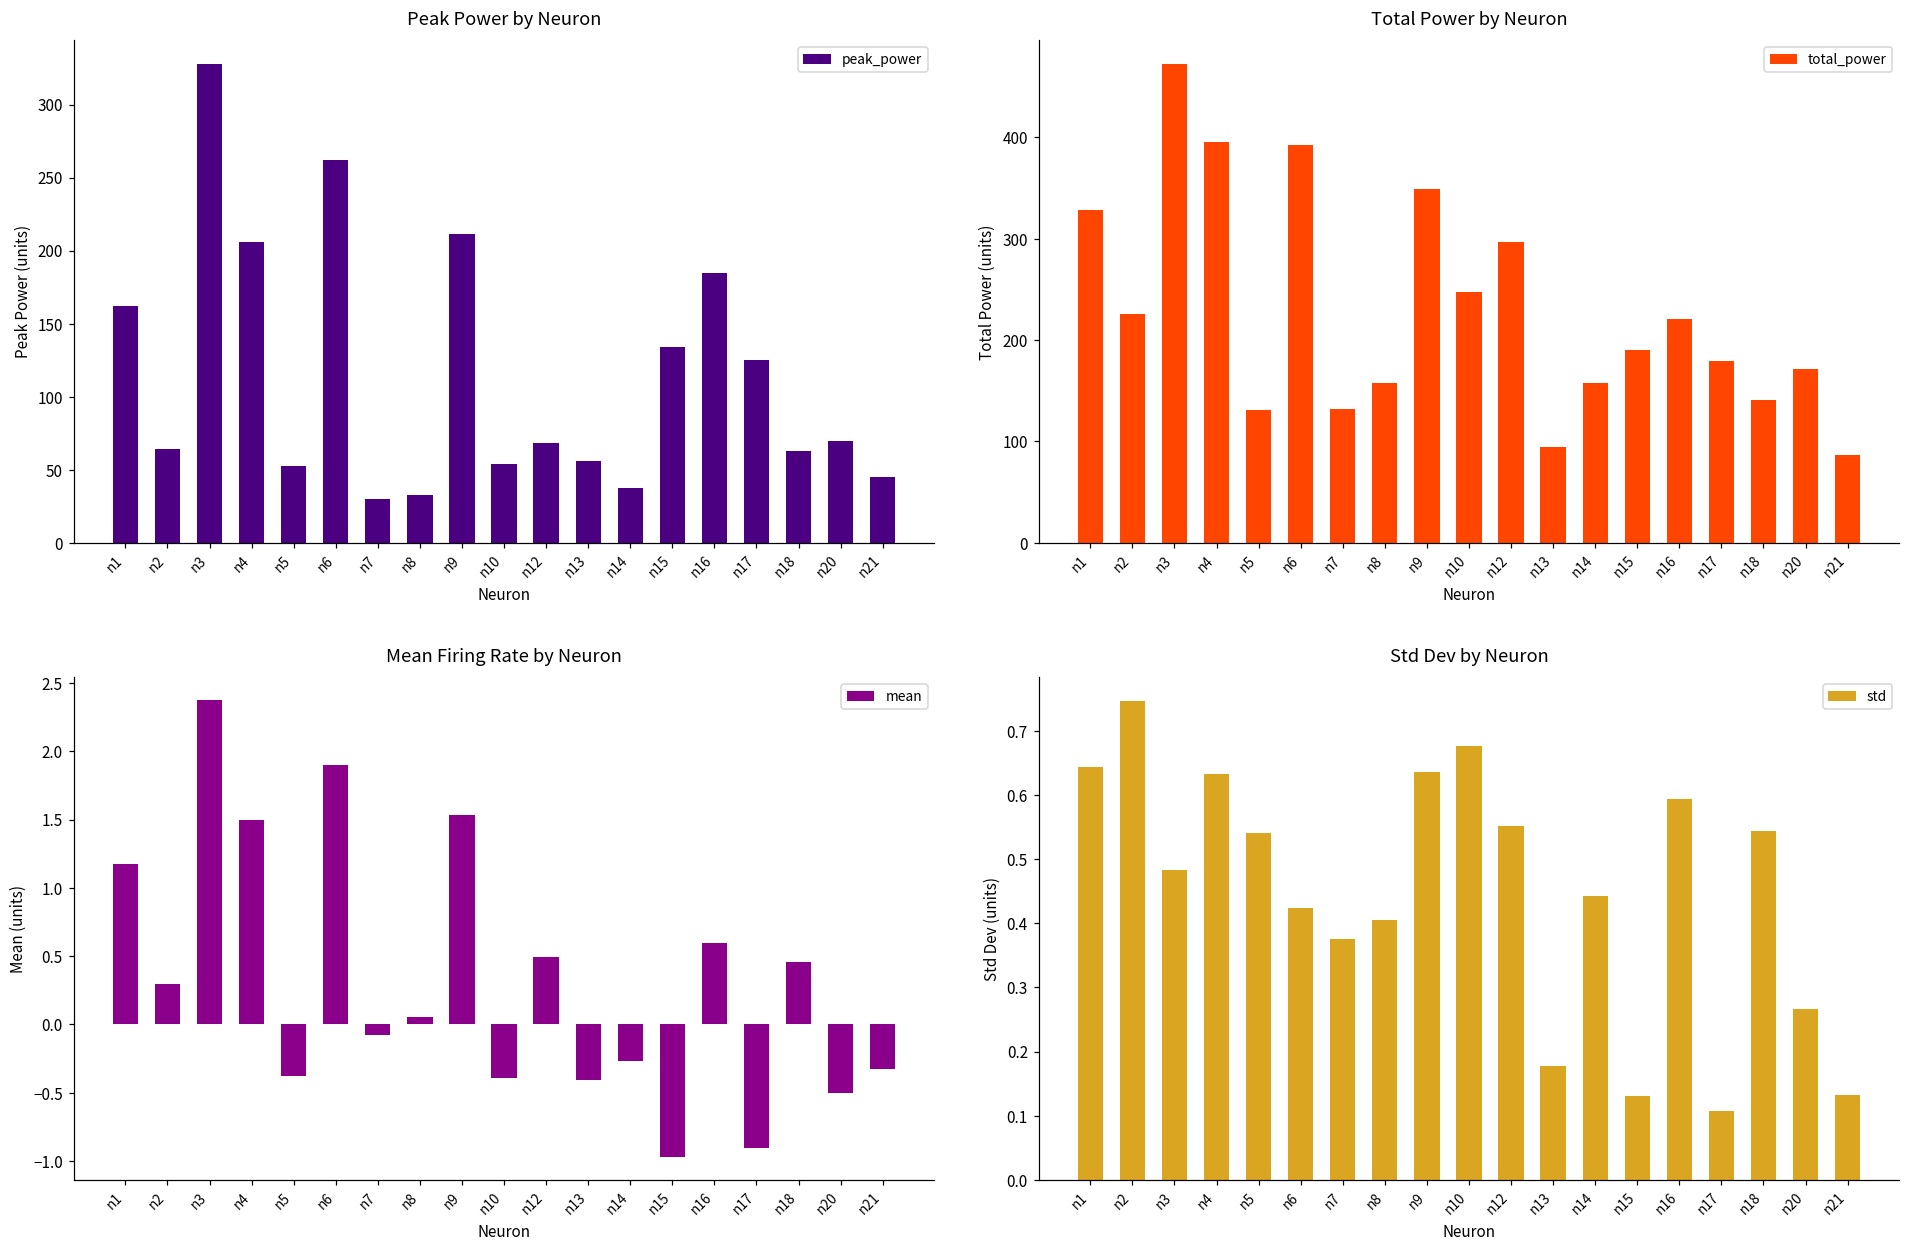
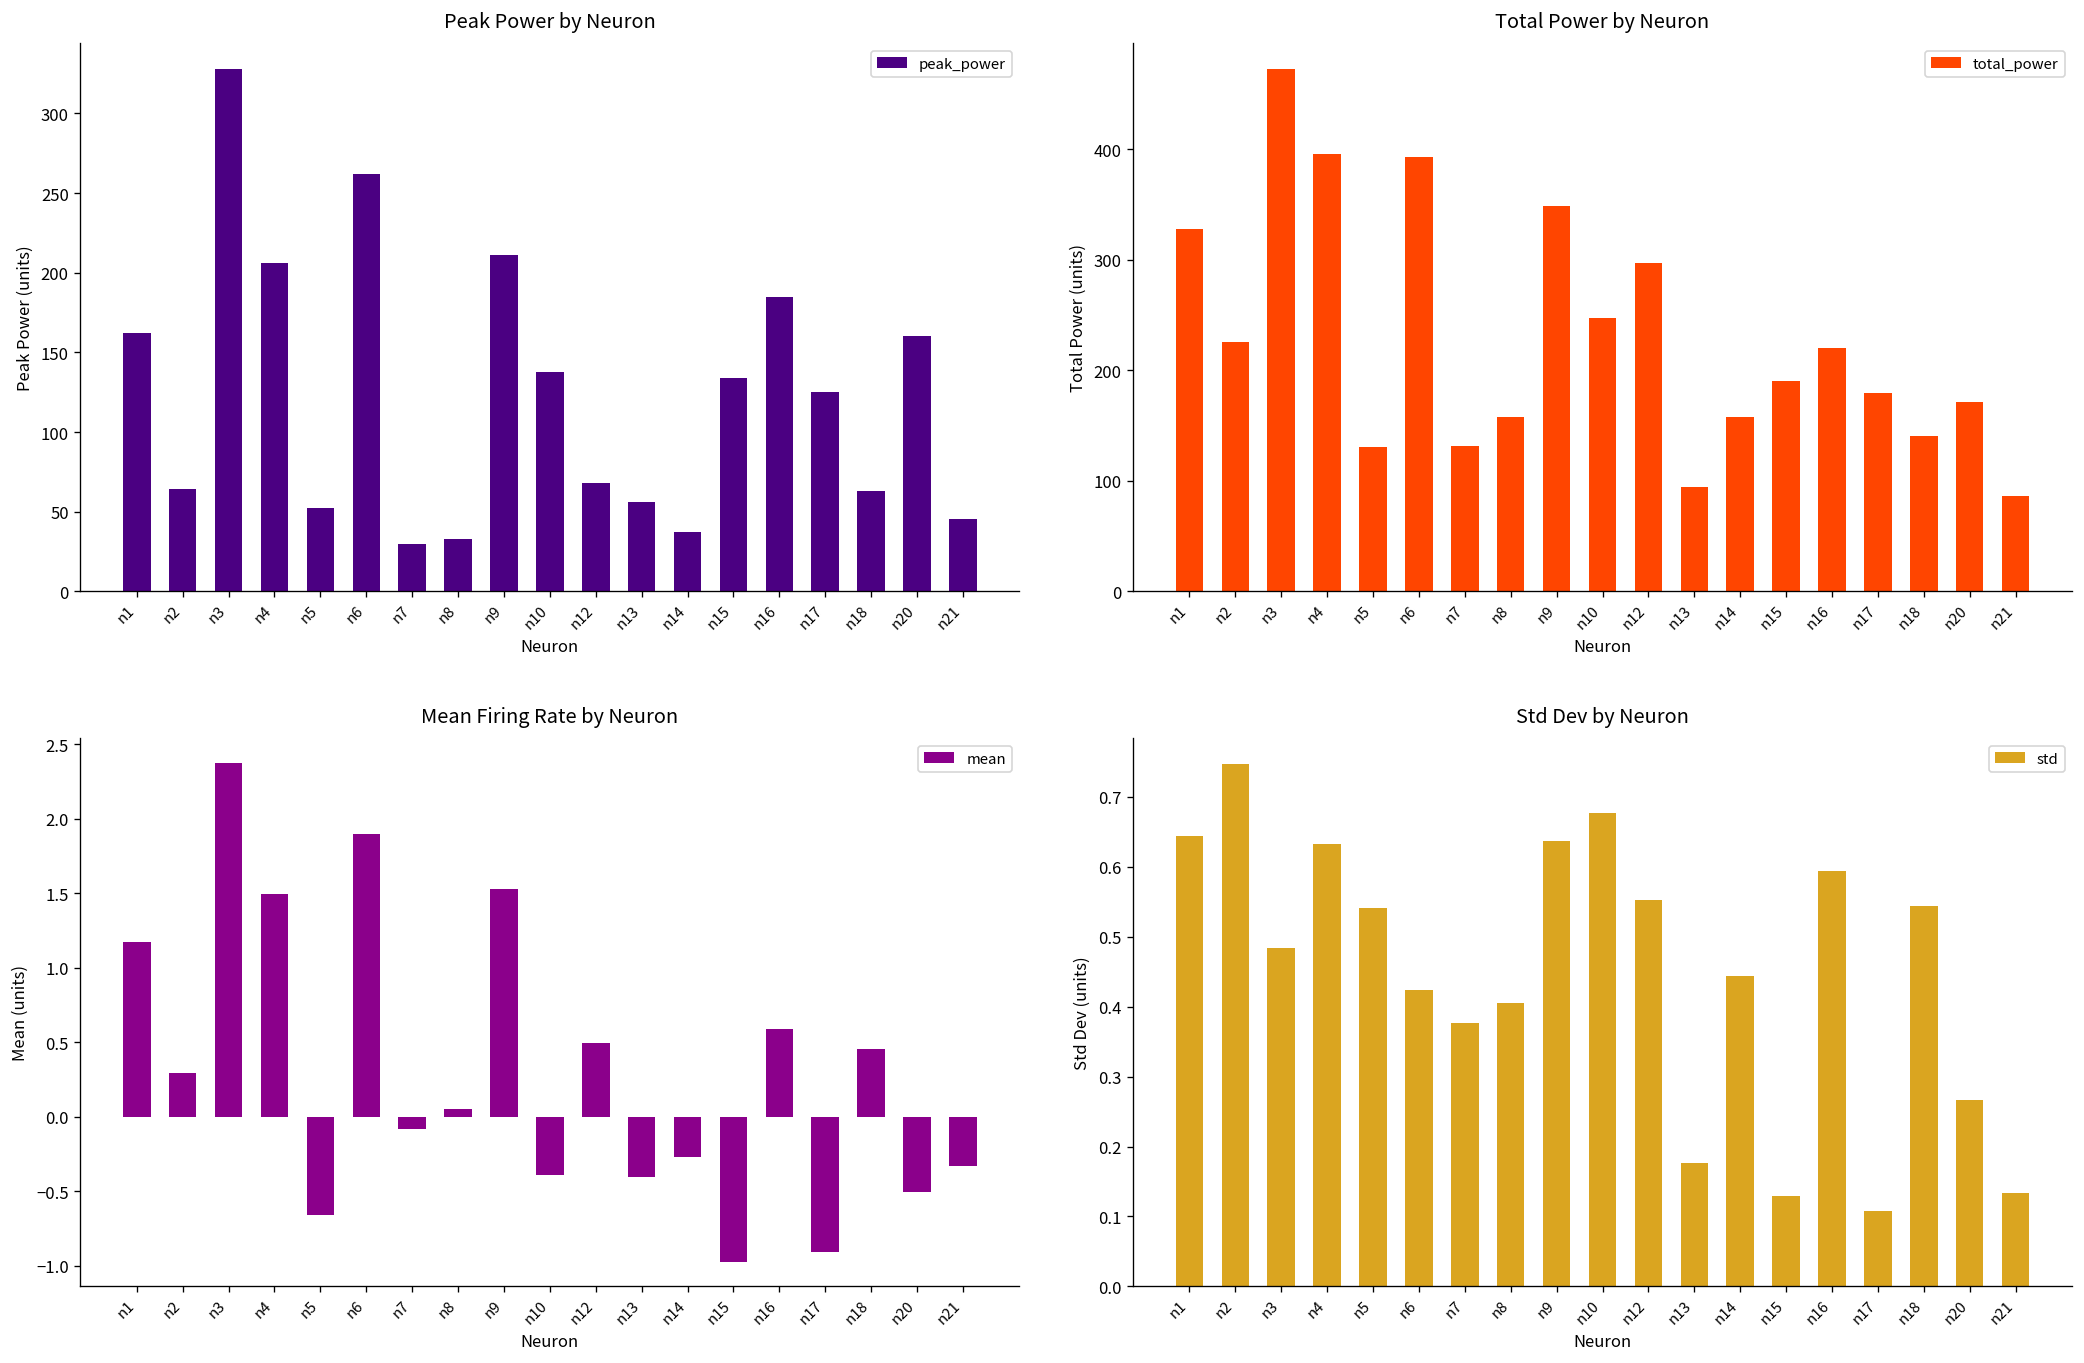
  {
    "Peak Power by Neuron": {
      "n1": 162,
      "n2": 64,
      "n3": 328,
      "n4": 206,
      "n5": 53,
      "n6": 262,
      "n7": 30,
      "n8": 33,
      "n9": 211,
-     "n10": 54,
+     "n10": 138,
      "n12": 68,
      "n13": 56,
      "n14": 37,
      "n15": 134,
      "n16": 185,
      "n17": 125,
      "n18": 63,
-     "n20": 69,
+     "n20": 161,
      "n21": 45
    },
    "Total Power by Neuron": {
      "n1": 330,
      "n2": 230,
      "n3": 470,
      "n4": 400,
      "n5": 130,
      "n6": 390,
      "n7": 130,
      "n8": 160,
      "n9": 350,
      "n10": 250,
      "n12": 300,
      "n13": 90,
      "n14": 160,
      "n15": 190,
      "n16": 220,
      "n17": 180,
      "n18": 140,
      "n20": 170,
      "n21": 90
    },
    "Mean Firing Rate by Neuron": {
      "n1": 1.18,
      "n2": 0.30,
      "n3": 2.37,
      "n4": 1.49,
-     "n5": -0.38,
+     "n5": -0.66,
      "n6": 1.90,
      "n7": -0.08,
      "n8": 0.05,
      "n9": 1.53,
      "n10": -0.39,
      "n12": 0.50,
      "n13": -0.41,
      "n14": -0.27,
      "n15": -0.97,
      "n16": 0.59,
      "n17": -0.91,
      "n18": 0.46,
      "n20": -0.50,
      "n21": -0.33
    },
    "Std Dev by Neuron": {
      "n1": 0.64,
      "n2": 0.75,
      "n3": 0.48,
      "n4": 0.63,
      "n5": 0.54,
      "n6": 0.42,
      "n7": 0.38,
      "n8": 0.41,
      "n9": 0.64,
      "n10": 0.68,
      "n12": 0.55,
      "n13": 0.18,
      "n14": 0.44,
      "n15": 0.13,
      "n16": 0.59,
      "n17": 0.11,
      "n18": 0.54,
      "n20": 0.27,
      "n21": 0.13
    }
  }
